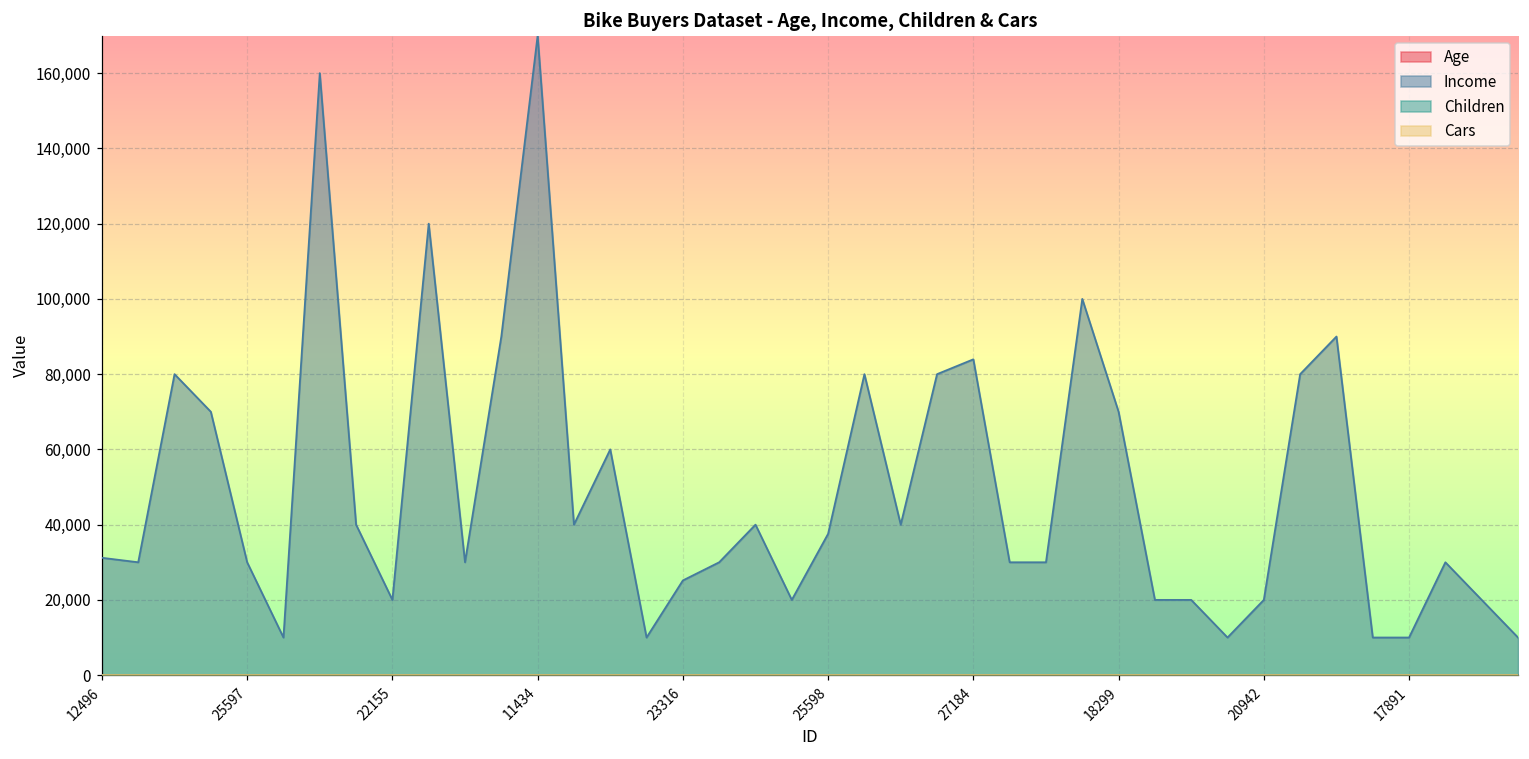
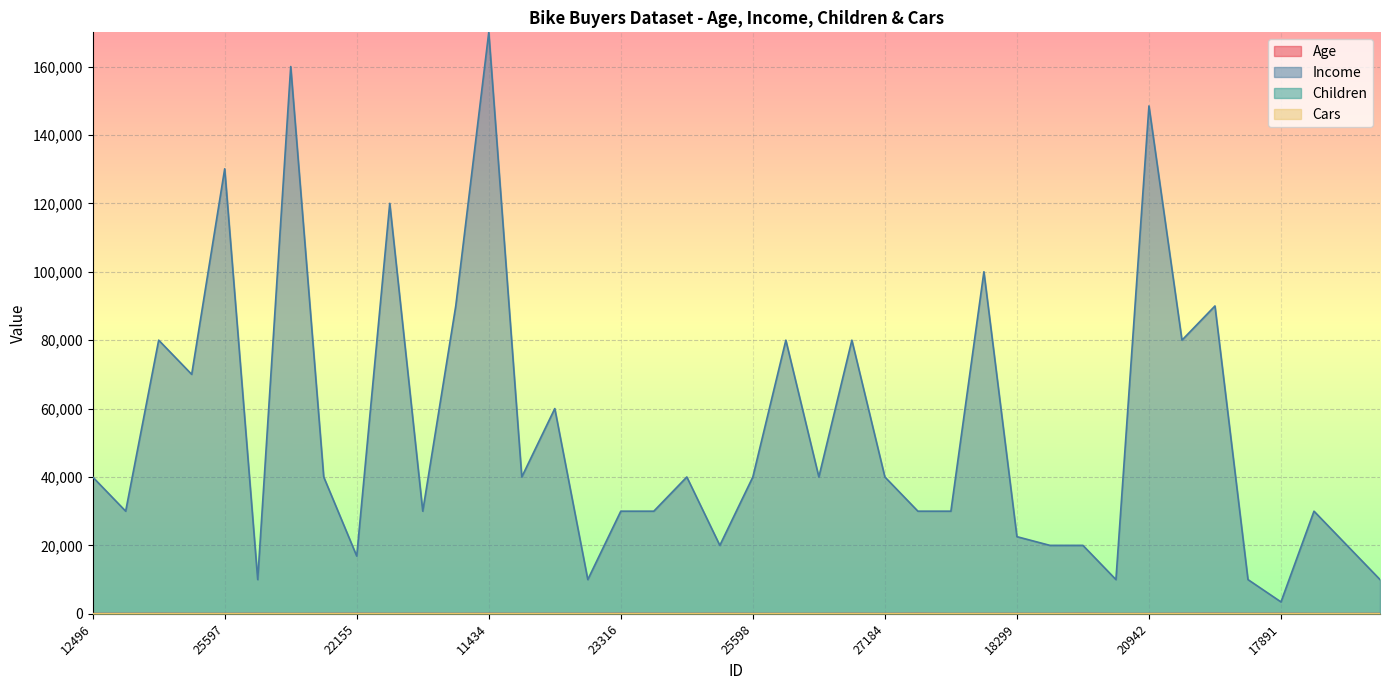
  {
    "Cars": {
      "12496": "0",
      "25597": "0",
      "22155": "0",
      "11434": "0",
      "23316": "0",
      "25598": "0",
      "27184": "0",
      "18299": "0",
      "20942": "0",
      "17891": "0"
    },
    "Income": {
-     "12496": "31,000",
-     "25597": "30,000",
-     "22155": "20,000",
+     "12496": "40,000",
+     "25597": "130,000",
+     "22155": "17,000",
      "11434": "170,000",
-     "23316": "25,000",
-     "25598": "38,000",
-     "27184": "84,000",
-     "18299": "70,000",
-     "20942": "20,000",
-     "17891": "10,000"
+     "23316": "30,000",
+     "25598": "40,000",
+     "27184": "40,000",
+     "18299": "23,000",
+     "20942": "148,000",
+     "17891": "3,000"
    }
  }
